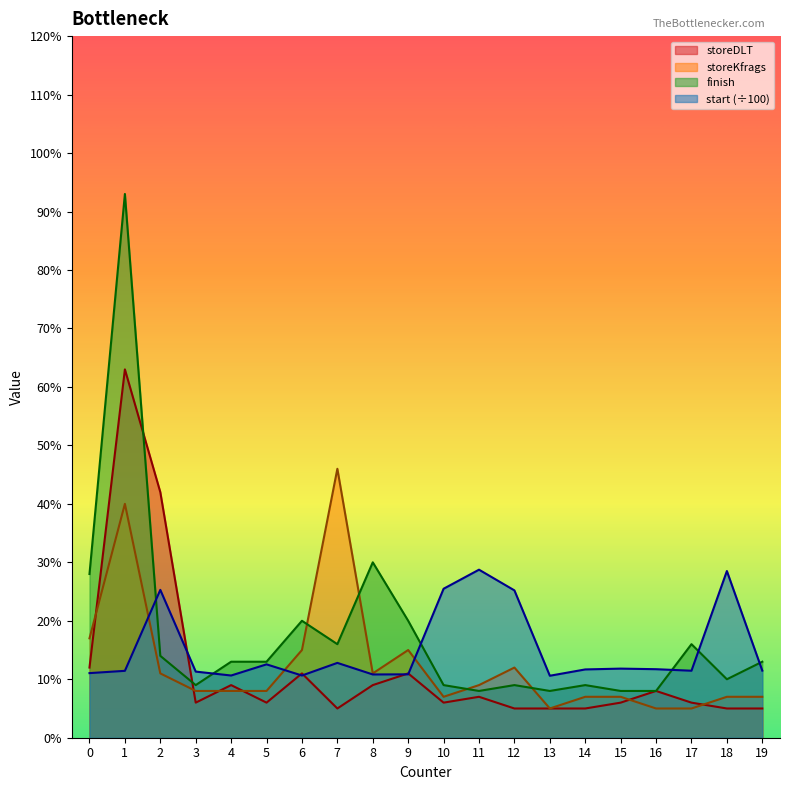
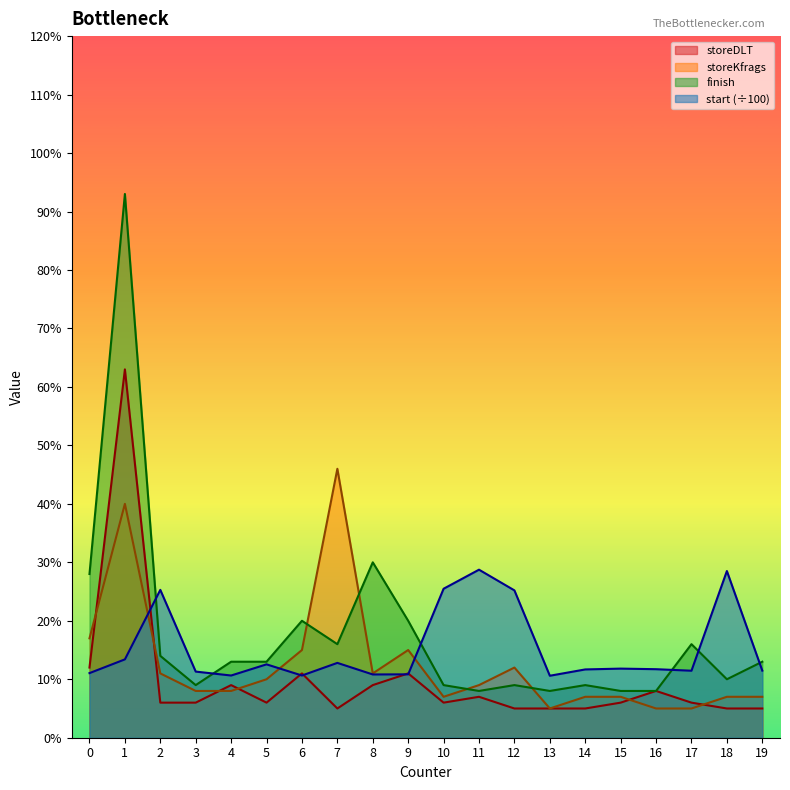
  {
    "storeDLT": {
      "0": "12%",
      "1": "63%",
-     "2": "42%",
+     "2": "6%",
      "3": "6%",
      "4": "9%",
      "5": "6%",
      "7": "5%",
      "8": "9%",
      "10": "6%",
      "11": "7%",
      "12": "5%",
      "14": "5%",
      "15": "6%",
      "17": "6%",
      "18": "5%",
      "19": "5%"
    },
    "storeKfrags": {
      "0": "17%",
      "1": "40%",
      "2": "11%",
      "3": "8%",
      "4": "8%",
-     "5": "8%",
+     "5": "10%",
      "6": "15%",
      "7": "46%",
      "9": "15%",
      "10": "7%",
      "11": "9%",
      "12": "12%",
      "14": "7%",
      "15": "7%",
      "16": "5%",
      "17": "5%",
      "18": "7%",
      "19": "7%"
    },
    "finish": {
      "0": "28%",
      "1": "93%",
      "2": "14%",
      "3": "9%",
      "4": "13%",
      "5": "13%",
      "6": "20%",
      "7": "16%",
      "8": "30%",
      "9": "20%",
      "10": "9%",
      "11": "8%",
      "12": "9%",
      "13": "8%",
      "14": "9%",
      "15": "8%",
      "17": "16%",
      "18": "10%",
      "19": "13%"
    },
    "start (÷100)": {
      "0": "11%",
-     "1": "11%",
+     "1": "13%",
      "2": "25%",
      "3": "11%",
      "4": "11%",
      "5": "13%",
      "7": "13%",
      "10": "25%",
      "11": "29%",
      "12": "25%",
      "13": "11%",
      "14": "12%",
      "15": "12%",
      "16": "12%",
      "17": "11%",
      "18": "29%",
      "19": "11%"
    }
  }
